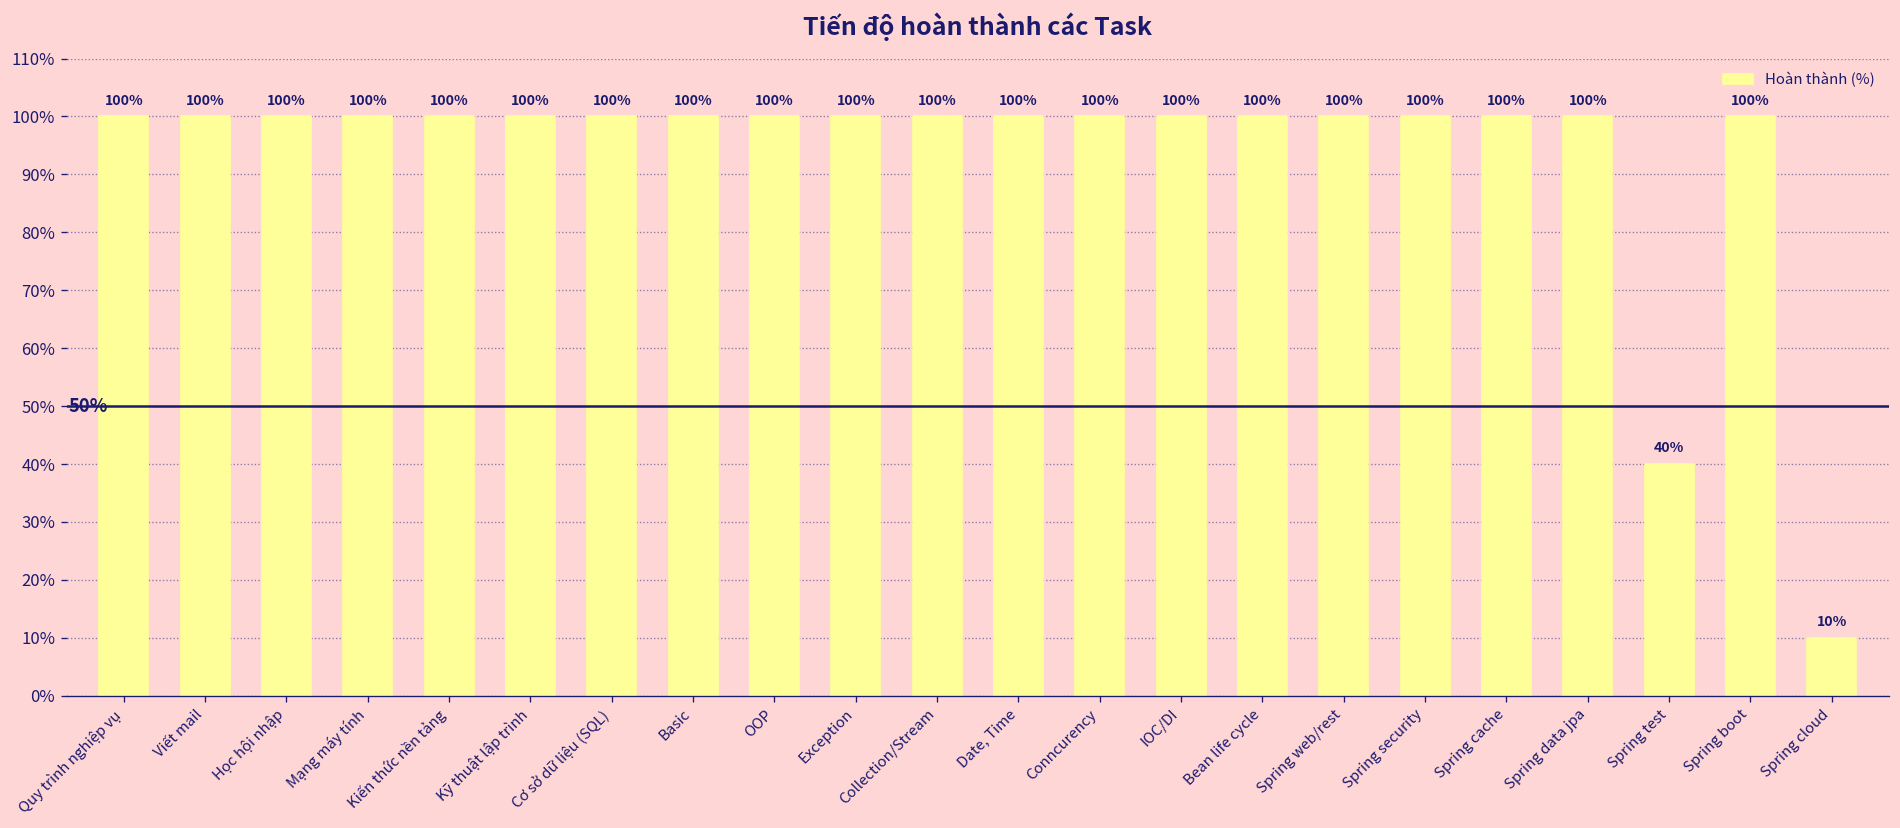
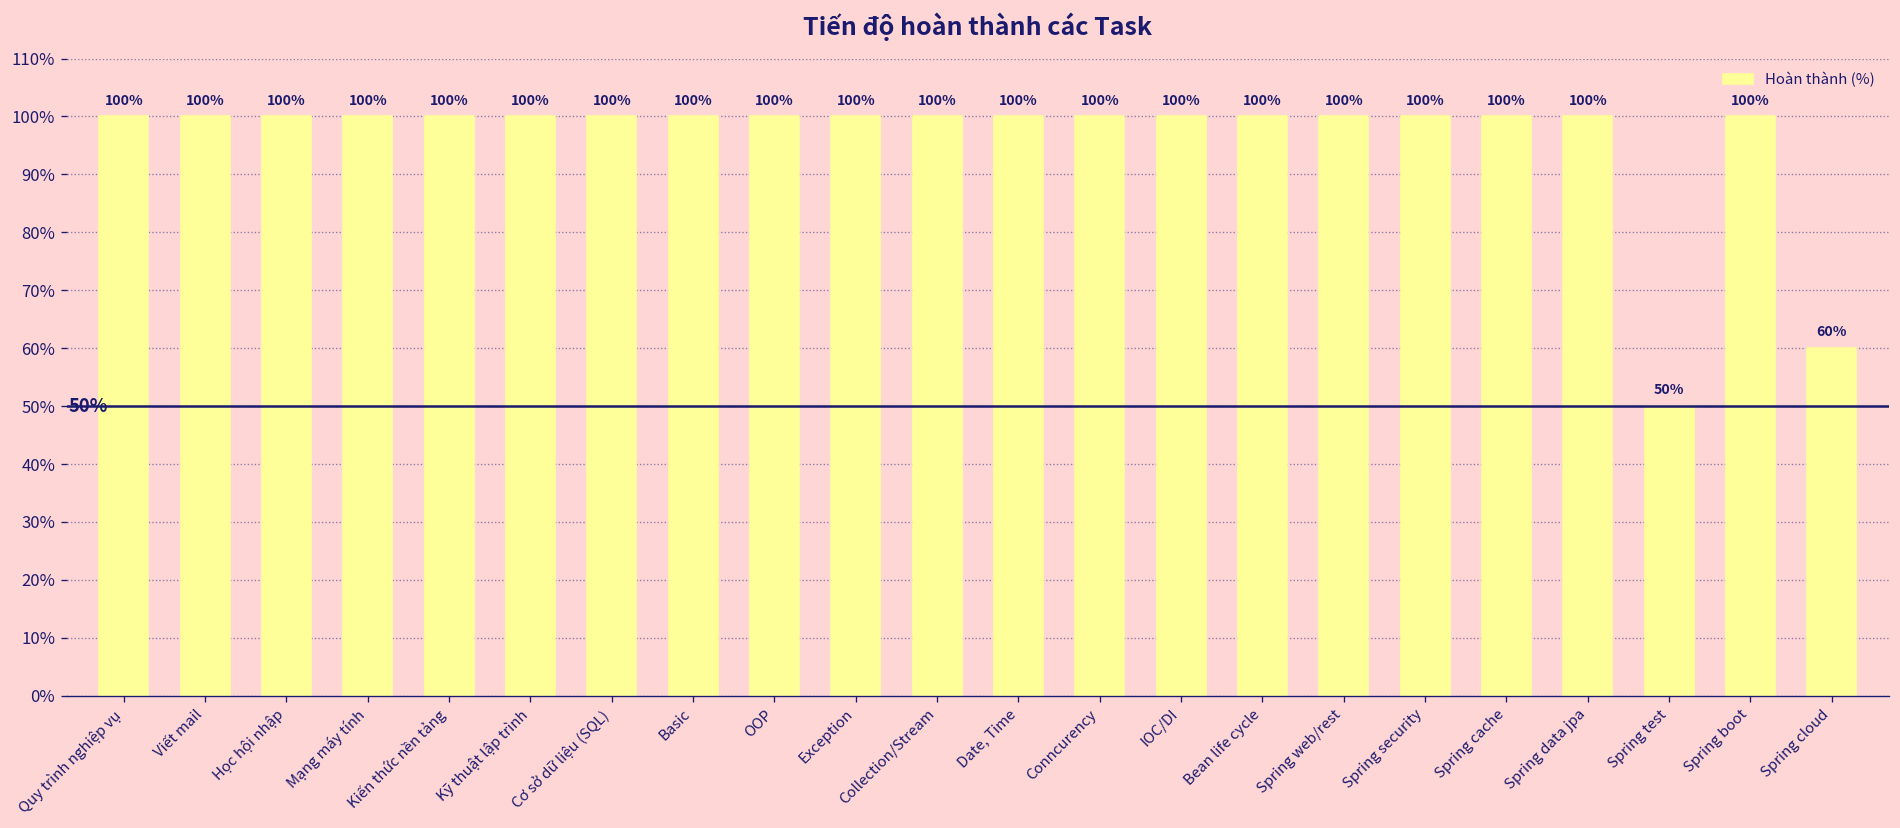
  {
    "Quy trình nghiệp vụ": "100%",
    "Viết mail": "100%",
    "Học hội nhập": "100%",
    "Mạng máy tính": "100%",
    "Kiến thức nền tảng": "100%",
    "Kỹ thuật lập trình": "100%",
    "Cơ sở dữ liệu (SQL)": "100%",
    "Basic": "100%",
    "OOP": "100%",
    "Exception": "100%",
    "Collection/Stream": "100%",
    "Date, Time": "100%",
    "Conncurency": "100%",
    "IOC/DI": "100%",
    "Bean life cycle": "100%",
    "Spring web/rest": "100%",
    "Spring security": "100%",
    "Spring cache": "100%",
    "Spring data jpa": "100%",
-   "Spring test": "40%",
+   "Spring test": "50%",
    "Spring boot": "100%",
-   "Spring cloud": "10%"
+   "Spring cloud": "60%"
  }
